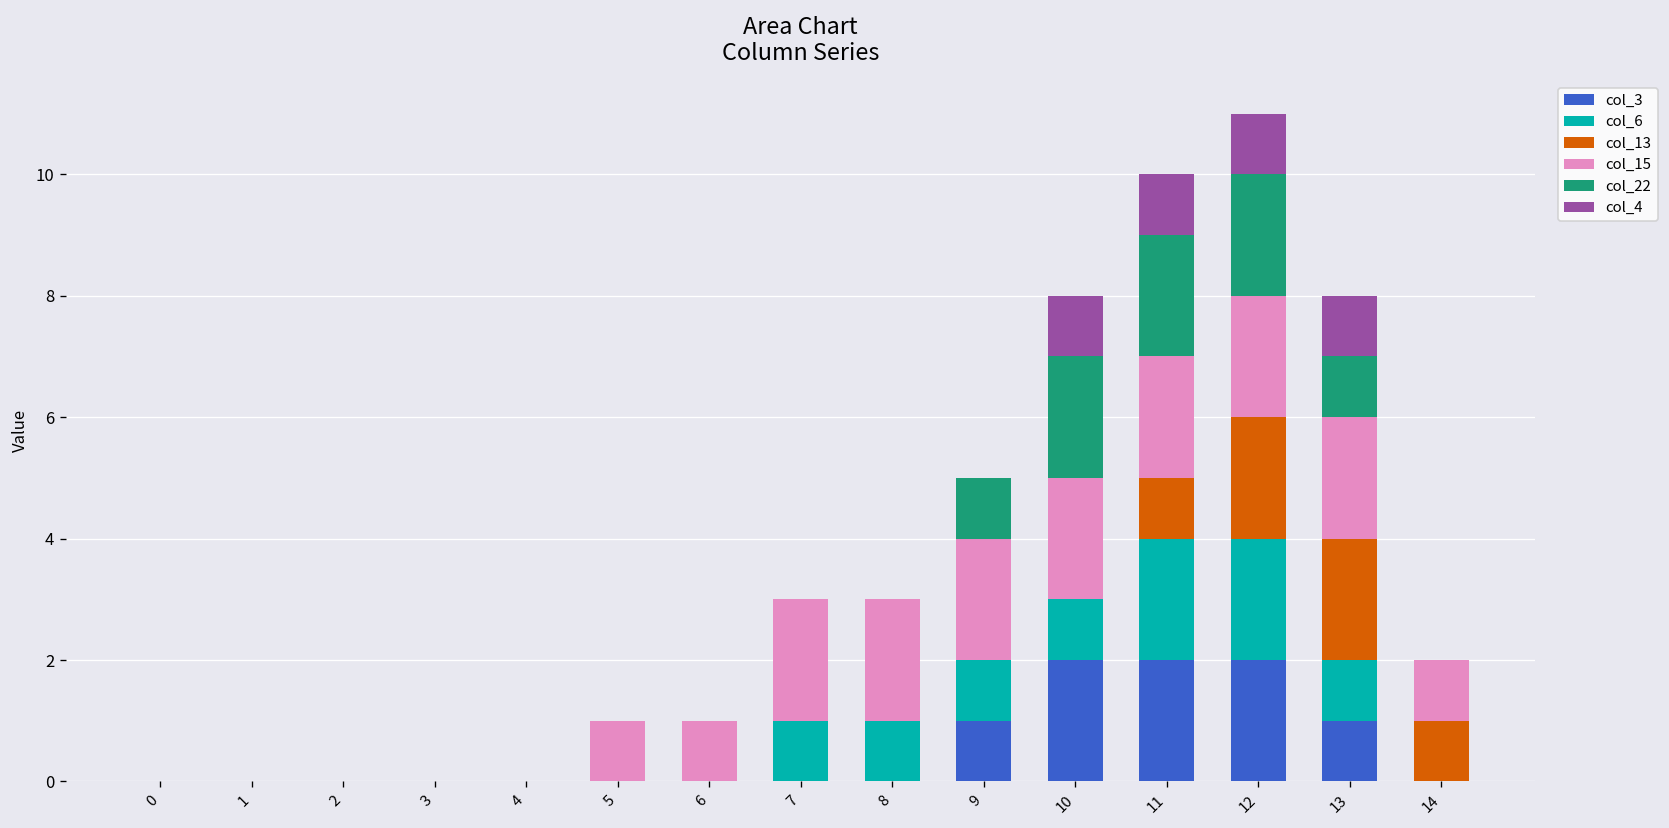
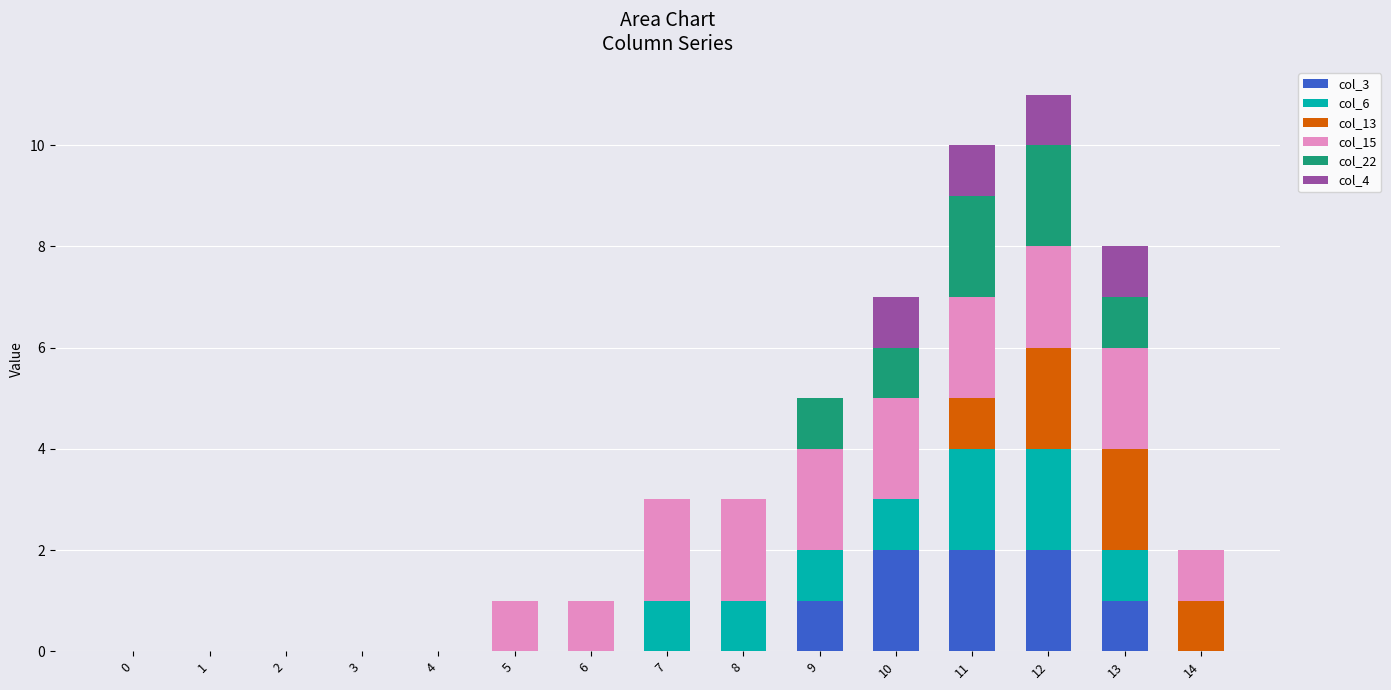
  {
    "col_3": {
      "0": 0,
      "1": 0,
      "2": 0,
      "3": 0,
      "4": 0,
      "5": 0,
      "6": 0,
      "7": 0,
      "8": 0,
      "9": 1,
      "10": 2,
      "11": 2,
      "12": 2,
      "13": 1,
      "14": 0
    },
    "col_6": {
      "0": 0,
      "1": 0,
      "2": 0,
      "3": 0,
      "4": 0,
      "5": 0,
      "6": 0,
      "7": 1,
      "8": 1,
      "9": 1,
      "10": 1,
      "11": 2,
      "12": 2,
      "13": 1,
      "14": 0
    },
    "col_13": {
      "0": 0,
      "1": 0,
      "2": 0,
      "3": 0,
      "4": 0,
      "5": 0,
      "6": 0,
      "7": 0,
      "8": 0,
      "9": 0,
      "10": 0,
      "11": 1,
      "12": 2,
      "13": 2,
      "14": 1
    },
    "col_15": {
      "0": 0,
      "1": 0,
      "2": 0,
      "3": 0,
      "4": 0,
      "5": 1,
      "6": 1,
      "7": 2,
      "8": 2,
      "9": 2,
      "10": 2,
      "11": 2,
      "12": 2,
      "13": 2,
      "14": 1
    },
    "col_22": {
      "0": 0,
      "1": 0,
      "2": 0,
      "3": 0,
      "4": 0,
      "5": 0,
      "6": 0,
      "7": 0,
      "8": 0,
      "9": 1,
-     "10": 2,
+     "10": 1,
      "11": 2,
      "12": 2,
      "13": 1,
      "14": 0
    },
    "col_4": {
      "0": 0,
      "1": 0,
      "2": 0,
      "3": 0,
      "4": 0,
      "5": 0,
      "6": 0,
      "7": 0,
      "8": 0,
      "9": 0,
      "10": 1,
      "11": 1,
      "12": 1,
      "13": 1,
      "14": 0
    }
  }
